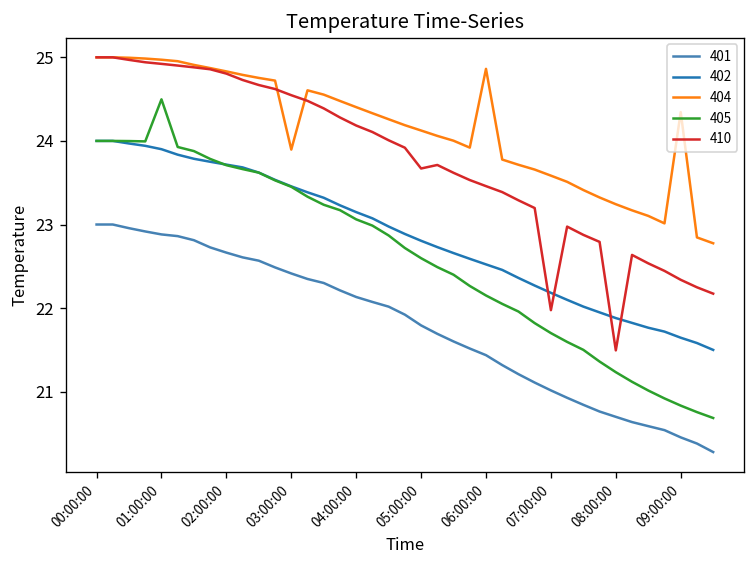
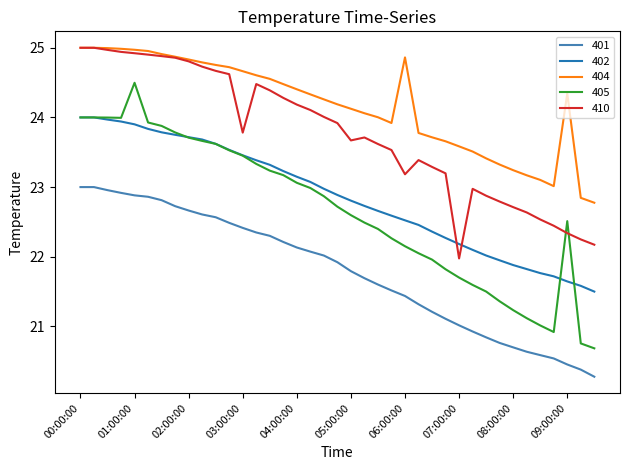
  {
    "404": {
      "01:00:00": 25.0,
-     "03:00:00": 23.9,
+     "03:00:00": 24.7,
      "04:00:00": 24.4,
      "05:00:00": 24.1,
      "06:00:00": 24.9,
      "07:00:00": 23.6,
      "08:00:00": 23.2
    },
    "405": {
      "01:00:00": 24.5,
      "04:00:00": 23.1,
      "05:00:00": 22.6,
      "06:00:00": 22.2,
      "07:00:00": 21.7,
      "08:00:00": 21.2,
-     "09:00:00": 20.8
+     "09:00:00": 22.5
    },
    "410": {
      "01:00:00": 24.9,
-     "03:00:00": 24.5,
+     "03:00:00": 23.8,
      "04:00:00": 24.2,
      "05:00:00": 23.7,
-     "06:00:00": 23.5,
+     "06:00:00": 23.2,
      "07:00:00": 22.0,
-     "08:00:00": 21.5,
+     "08:00:00": 22.7,
      "09:00:00": 22.3
    }
  }
